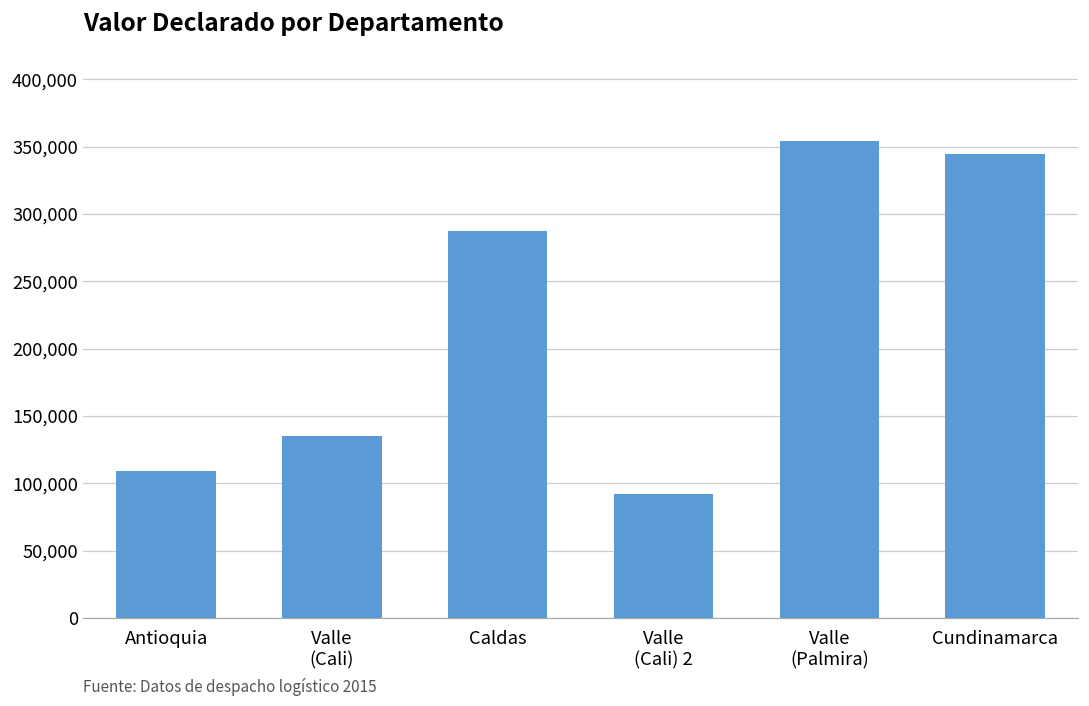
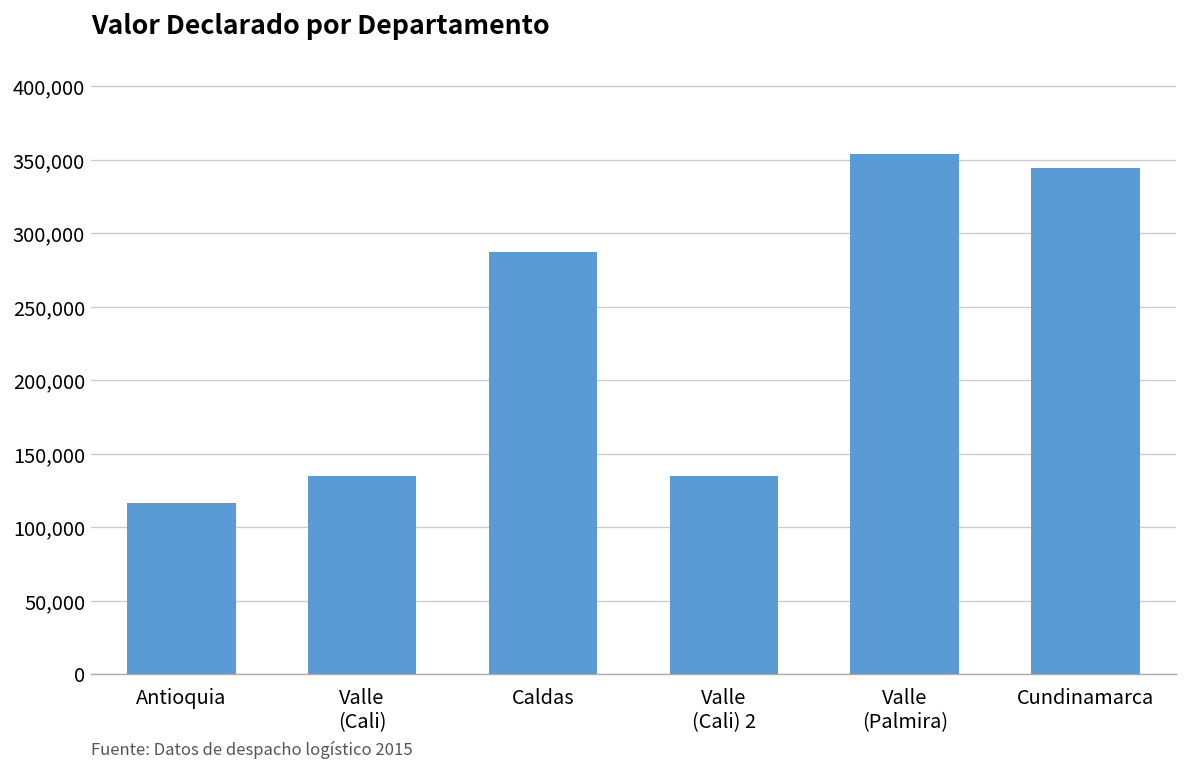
  {
-   "Antioquia": "109,000",
+   "Antioquia": "116,000",
    "Valle (Cali)": "135,000",
    "Caldas": "287,000",
-   "Valle (Cali) 2": "92,000",
+   "Valle (Cali) 2": "135,000",
    "Valle (Palmira)": "354,000",
    "Cundinamarca": "344,000"
  }
